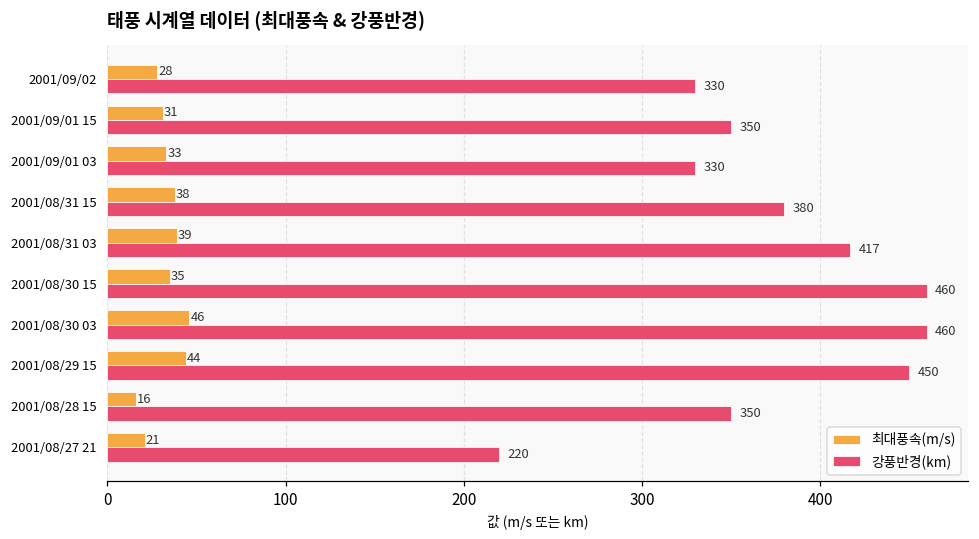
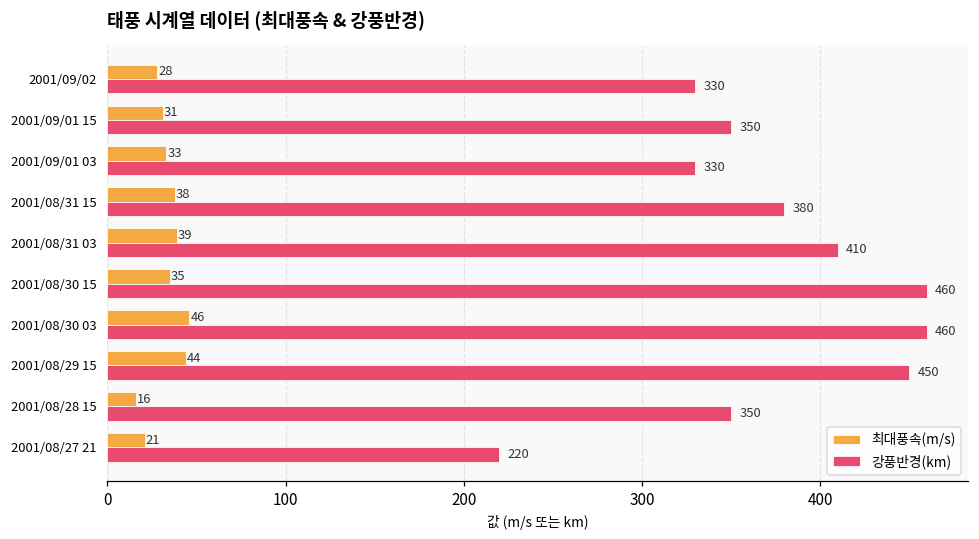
  {
    "최대풍속(m/s)": {
      "2001/09/02": 28,
      "2001/09/01 15": 31,
      "2001/09/01 03": 33,
      "2001/08/31 15": 38,
      "2001/08/31 03": 39,
      "2001/08/30 15": 35,
      "2001/08/30 03": 46,
      "2001/08/29 15": 44,
      "2001/08/28 15": 16,
      "2001/08/27 21": 21
    },
    "강풍반경(km)": {
      "2001/09/02": 330,
      "2001/09/01 15": 350,
      "2001/09/01 03": 330,
      "2001/08/31 15": 380,
-     "2001/08/31 03": 417,
+     "2001/08/31 03": 410,
      "2001/08/30 15": 460,
      "2001/08/30 03": 460,
      "2001/08/29 15": 450,
      "2001/08/28 15": 350,
      "2001/08/27 21": 220
    }
  }
